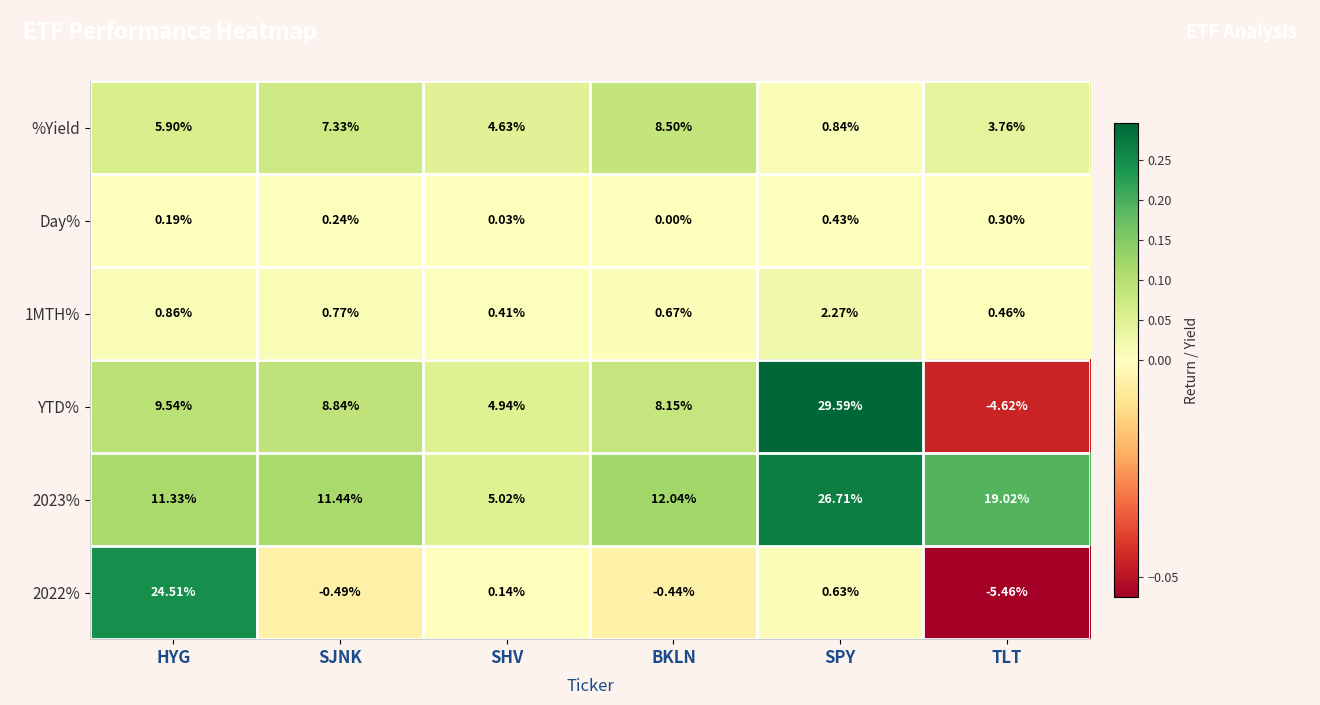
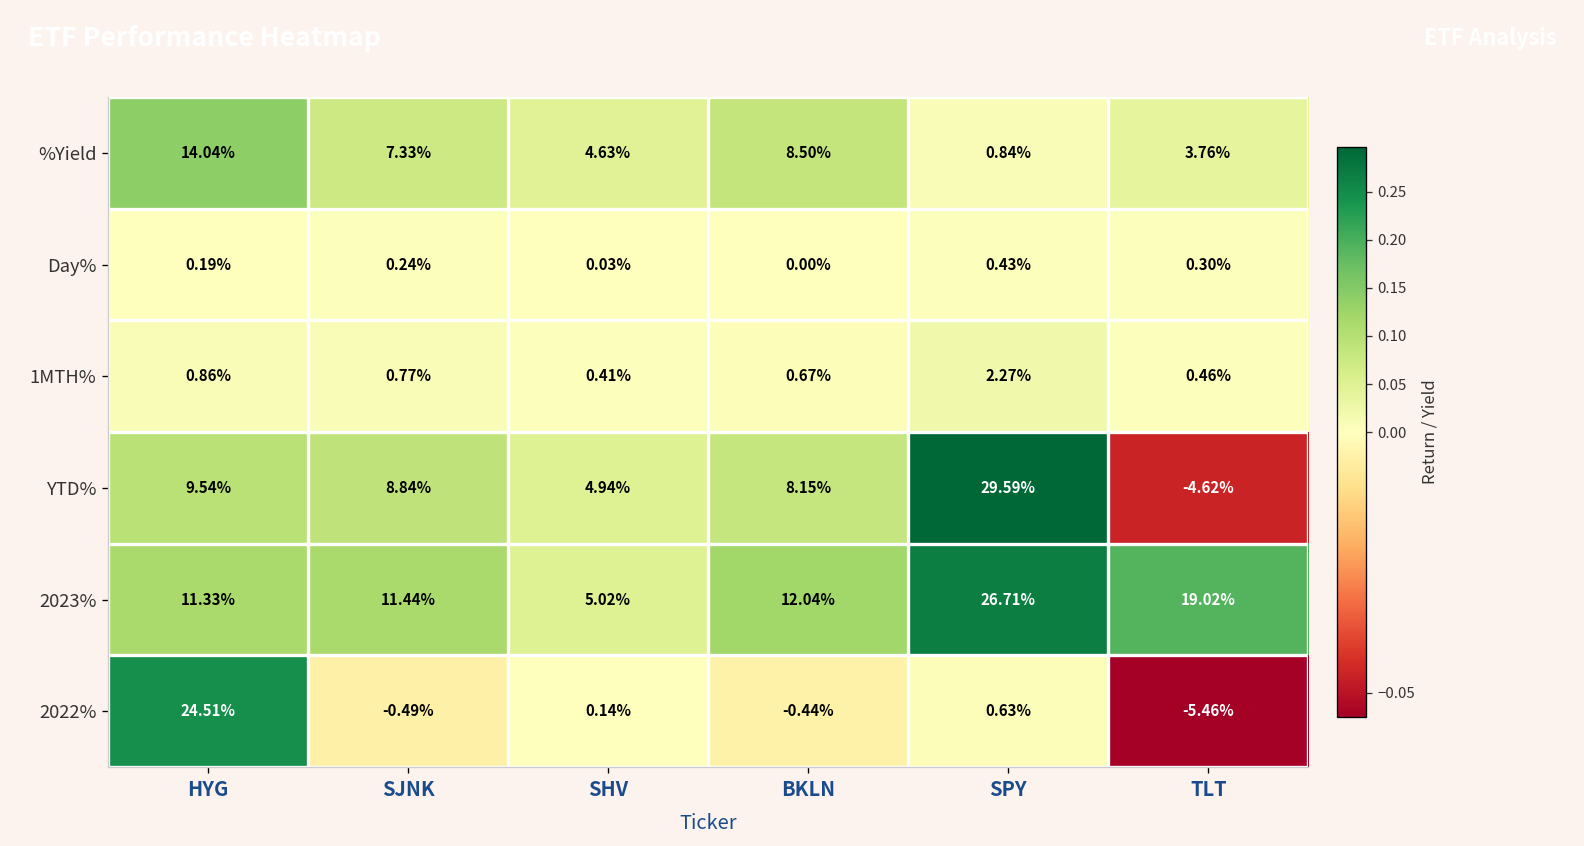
  {
    "%Yield": {
-     "HYG": "5.90%",
+     "HYG": "14.04%",
      "SJNK": "7.33%",
      "SHV": "4.63%",
      "BKLN": "8.50%",
      "SPY": "0.84%",
      "TLT": "3.76%"
    },
    "Day%": {
      "HYG": "0.19%",
      "SJNK": "0.24%",
      "SHV": "0.03%",
      "BKLN": "0.00%",
      "SPY": "0.43%",
      "TLT": "0.30%"
    },
    "1MTH%": {
      "HYG": "0.86%",
      "SJNK": "0.77%",
      "SHV": "0.41%",
      "BKLN": "0.67%",
      "SPY": "2.27%",
      "TLT": "0.46%"
    },
    "YTD%": {
      "HYG": "9.54%",
      "SJNK": "8.84%",
      "SHV": "4.94%",
      "BKLN": "8.15%",
      "SPY": "29.59%",
      "TLT": "-4.62%"
    },
    "2023%": {
      "HYG": "11.33%",
      "SJNK": "11.44%",
      "SHV": "5.02%",
      "BKLN": "12.04%",
      "SPY": "26.71%",
      "TLT": "19.02%"
    },
    "2022%": {
      "HYG": "24.51%",
      "SJNK": "-0.49%",
      "SHV": "0.14%",
      "BKLN": "-0.44%",
      "SPY": "0.63%",
      "TLT": "-5.46%"
    }
  }
